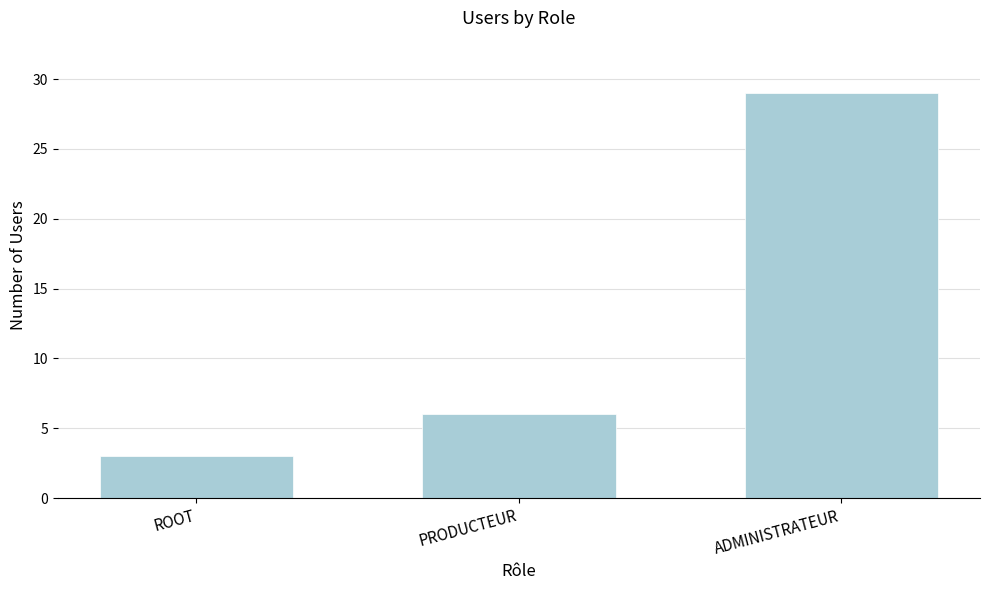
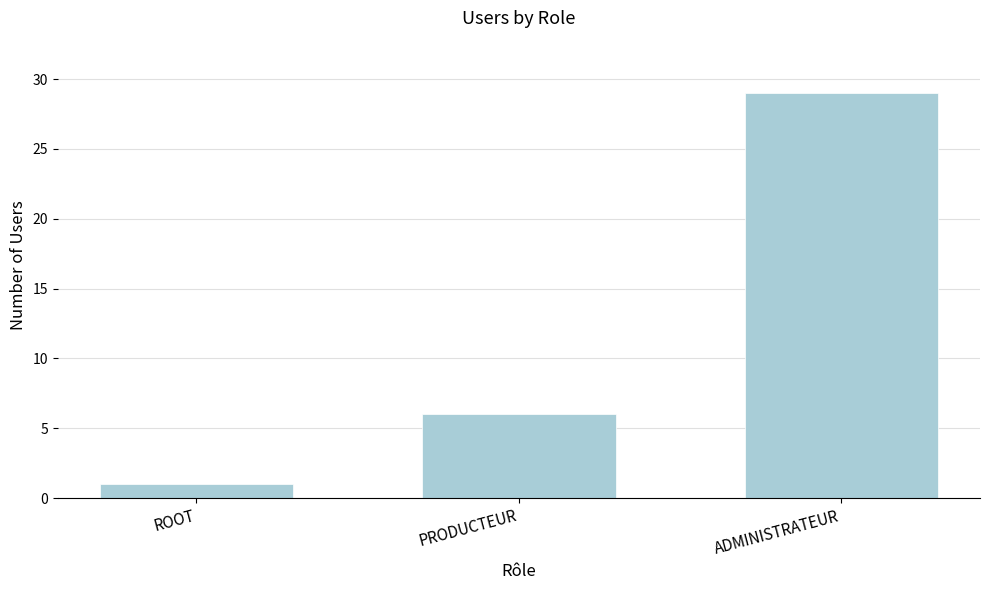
  {
-   "ROOT": 3,
+   "ROOT": 1,
    "PRODUCTEUR": 6,
    "ADMINISTRATEUR": 29
  }
